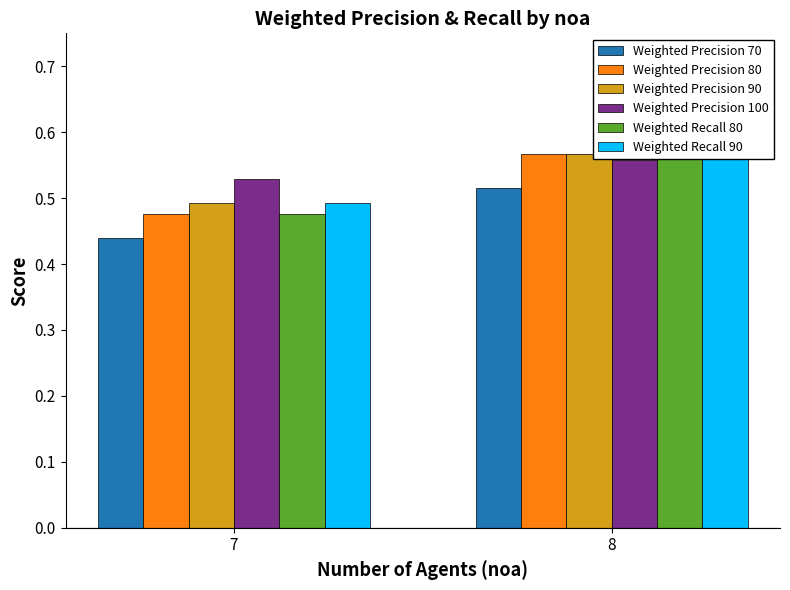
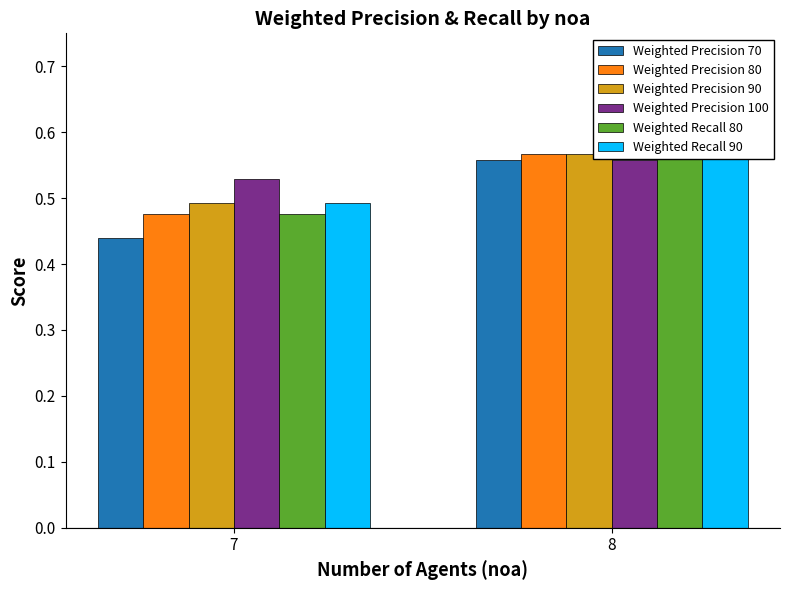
  {
    "Weighted Precision 70": {
      "7": 0.44,
-     "8": 0.52
+     "8": 0.56
    },
    "Weighted Precision 100": {
      "7": 0.53,
      "8": 0.56
    },
    "Weighted Recall 80": {
      "7": 0.48
    },
    "Weighted Recall 90": {
      "7": 0.49
    }
  }
